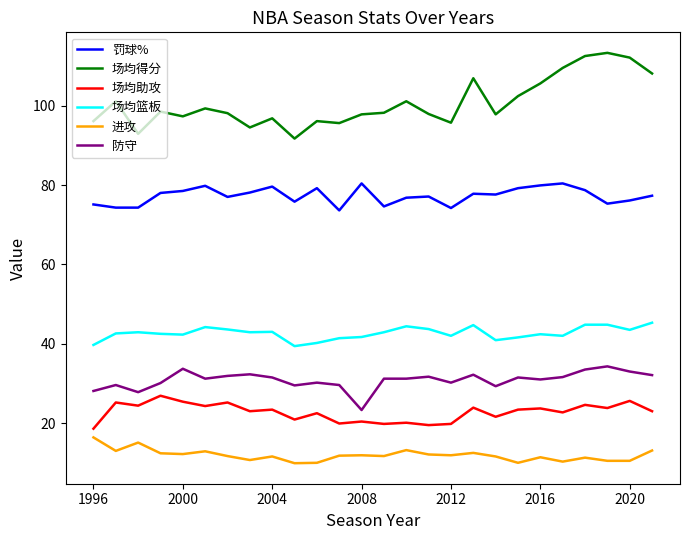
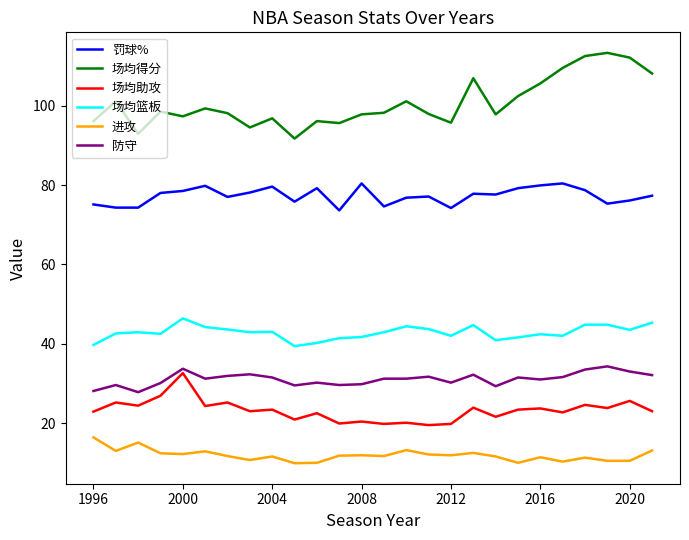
  {
    "罚球%": {
      "1996": 75,
      "2000": 79,
      "2004": 80,
      "2008": 80,
      "2012": 74,
      "2016": 80,
      "2020": 76
    },
    "场均得分": {
      "2000": 97,
      "2004": 97,
      "2008": 98,
      "2012": 96,
      "2016": 106,
      "2020": 112
    },
    "场均助攻": {
-     "1996": 19,
-     "2000": 25,
+     "1996": 23,
+     "2000": 33,
      "2004": 23,
      "2008": 20,
      "2012": 20,
      "2016": 24,
      "2020": 26
    },
    "场均篮板": {
      "1996": 40,
-     "2000": 42,
+     "2000": 46,
      "2004": 43,
      "2008": 42,
      "2012": 42,
      "2016": 42,
      "2020": 44
    },
    "进攻": {
      "1996": 16,
      "2000": 12,
      "2004": 12,
      "2008": 12,
      "2012": 12,
      "2016": 11,
      "2020": 11
    },
    "防守": {
      "1996": 28,
      "2000": 34,
      "2004": 32,
-     "2008": 23,
+     "2008": 30,
      "2012": 30,
      "2016": 31,
      "2020": 33
    }
  }
